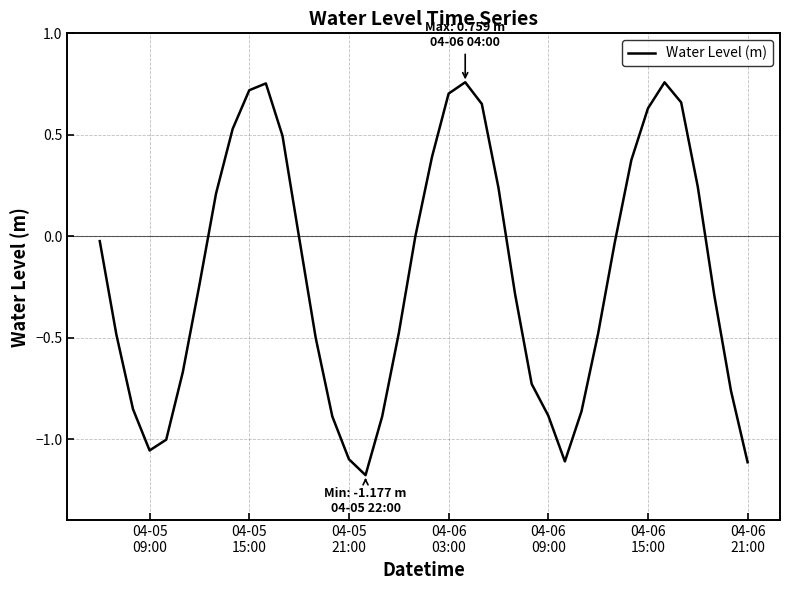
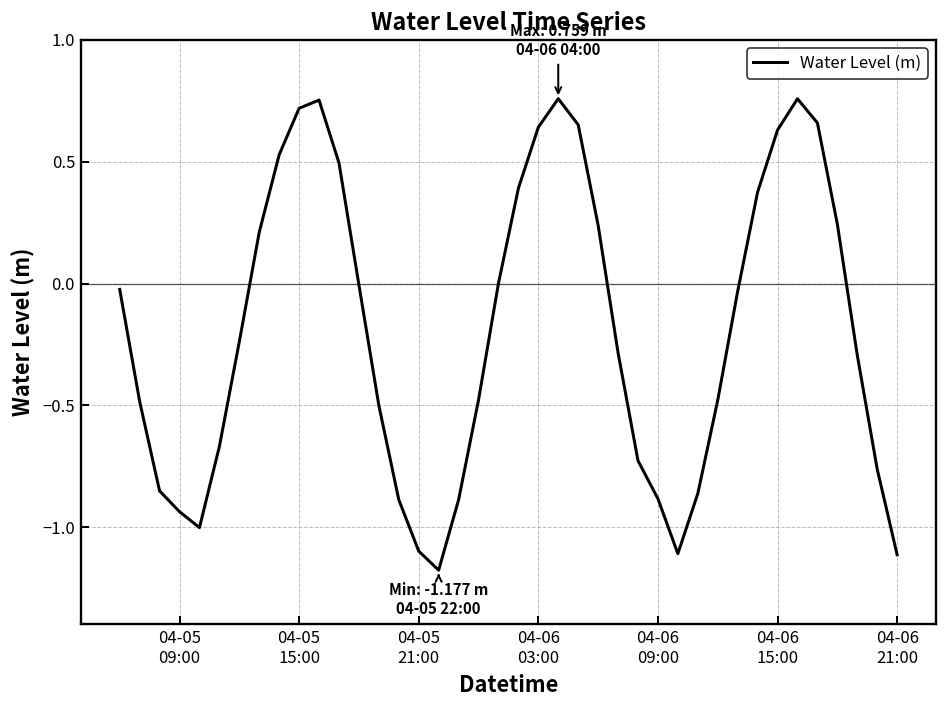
  {
-   "04-05 09:00": -1.06,
+   "04-05 09:00": -0.94,
    "04-05 15:00": 0.72,
    "04-05 21:00": -1.10,
-   "04-06 03:00": 0.70,
+   "04-06 03:00": 0.64,
    "04-06 09:00": -0.88,
    "04-06 15:00": 0.63,
    "04-06 21:00": -1.11
  }
